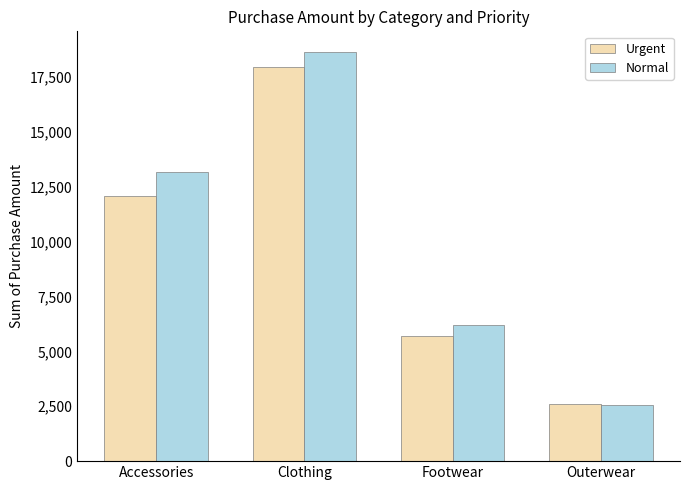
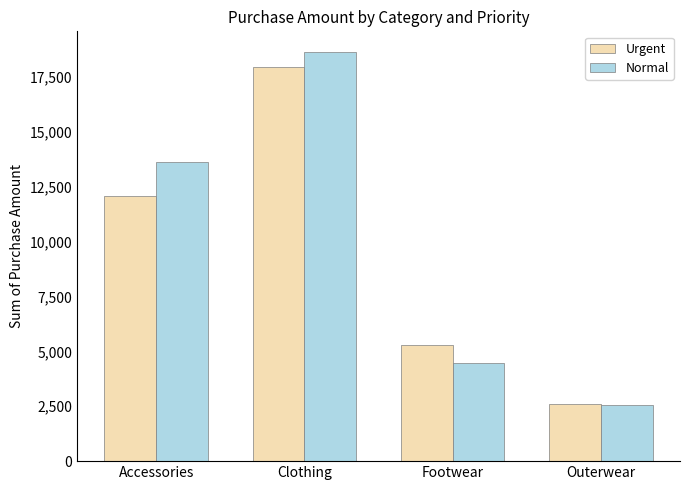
  {
    "Urgent": {
      "Accessories": "12,100",
      "Clothing": "17,900",
-     "Footwear": "5,700",
+     "Footwear": "5,300",
      "Outerwear": "2,600"
    },
    "Normal": {
-     "Accessories": "13,200",
+     "Accessories": "13,600",
      "Clothing": "18,600",
-     "Footwear": "6,200",
+     "Footwear": "4,500",
      "Outerwear": "2,600"
    }
  }
